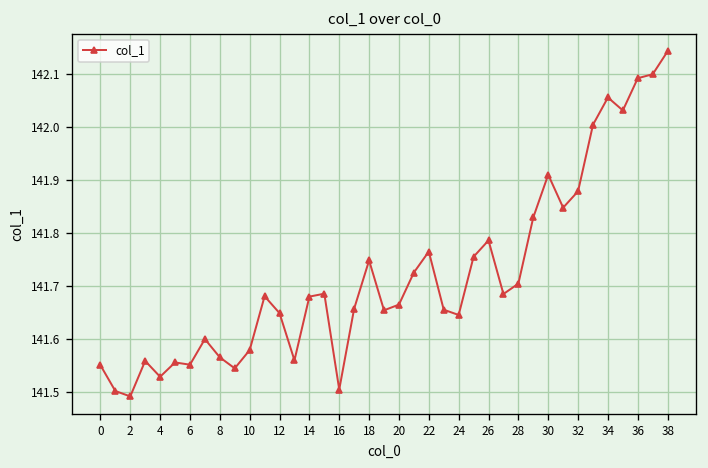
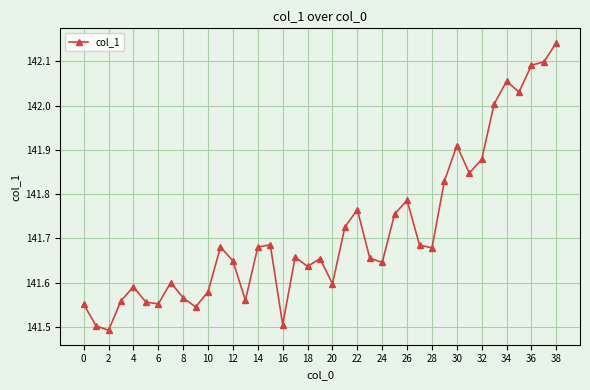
  {
    "0": 141.55,
    "2": 141.49,
-   "4": 141.53,
+   "4": 141.59,
    "6": 141.55,
    "8": 141.57,
    "10": 141.58,
    "12": 141.65,
    "14": 141.68,
    "16": 141.51,
-   "18": 141.75,
-   "20": 141.67,
+   "18": 141.64,
+   "20": 141.60,
    "22": 141.77,
    "24": 141.65,
    "26": 141.79,
-   "28": 141.70,
+   "28": 141.68,
    "30": 141.91,
    "32": 141.88,
    "34": 142.05,
    "36": 142.09,
    "38": 142.14
  }
